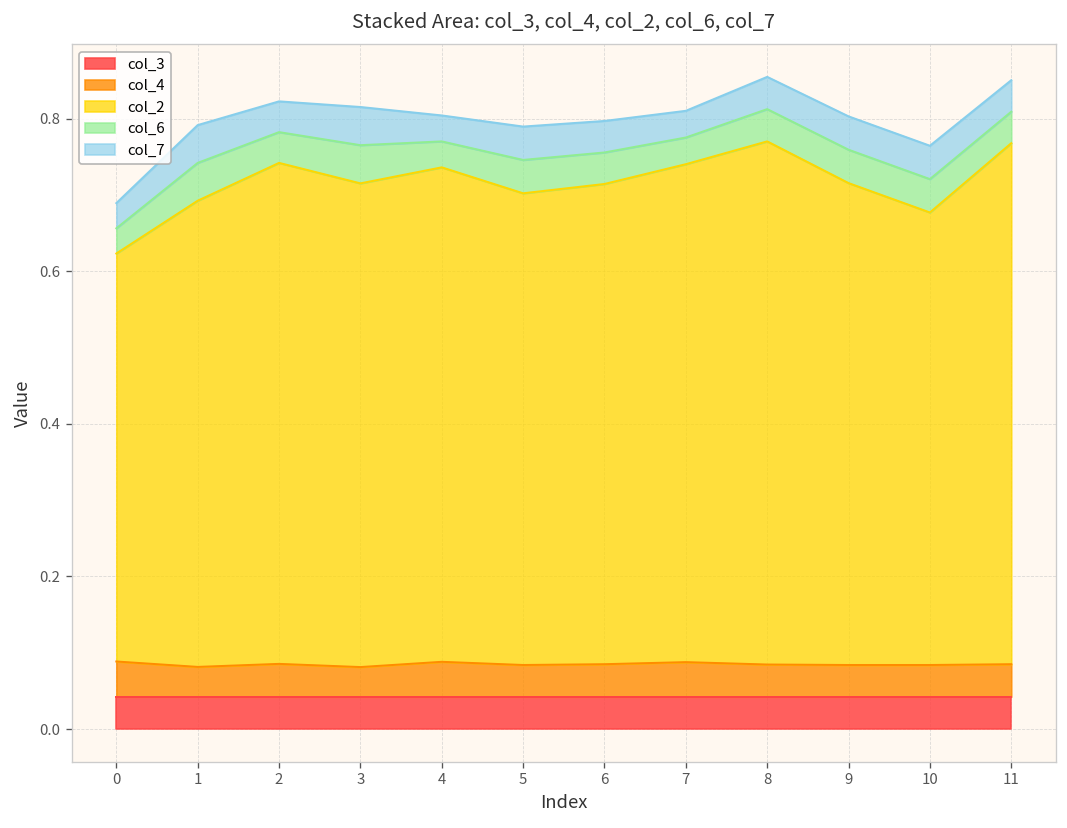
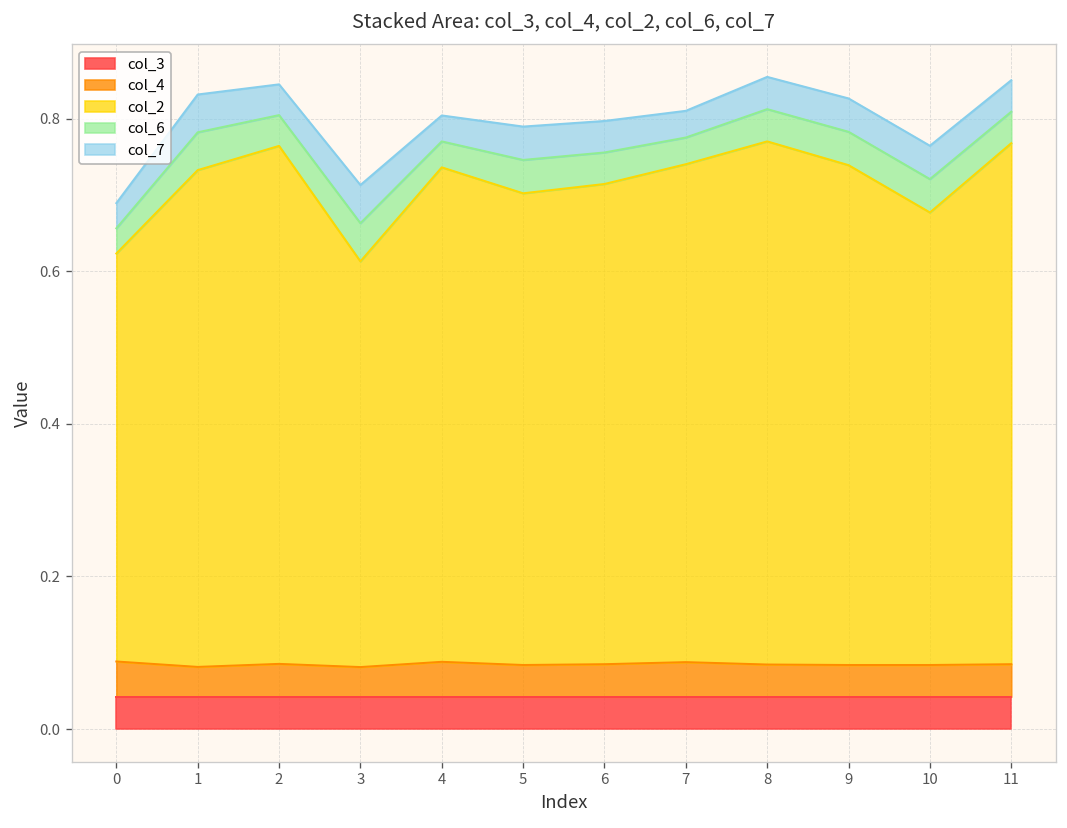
  {
    "col_3": {
      "0": 0.04,
      "1": 0.04,
      "2": 0.04,
      "3": 0.04,
      "4": 0.04,
      "5": 0.04,
      "6": 0.04,
      "7": 0.04,
      "8": 0.04,
      "9": 0.04,
      "10": 0.04,
      "11": 0.04
    },
    "col_4": {
      "0": 0.05,
      "1": 0.04,
      "2": 0.04,
      "3": 0.04,
      "4": 0.05,
      "5": 0.04,
      "6": 0.04,
      "7": 0.05,
      "8": 0.04,
      "9": 0.04,
      "10": 0.04,
      "11": 0.04
    },
    "col_2": {
      "0": 0.53,
-     "1": 0.61,
-     "2": 0.66,
-     "3": 0.63,
+     "1": 0.65,
+     "2": 0.68,
+     "3": 0.53,
      "4": 0.65,
      "5": 0.62,
      "6": 0.63,
      "7": 0.65,
      "8": 0.69,
-     "9": 0.63,
+     "9": 0.66,
      "10": 0.59,
      "11": 0.68
    },
    "col_6": {
      "0": 0.03,
      "1": 0.05,
      "2": 0.04,
      "3": 0.05,
      "4": 0.03,
      "5": 0.04,
      "6": 0.04,
      "7": 0.03,
      "8": 0.04,
      "9": 0.04,
      "10": 0.04,
      "11": 0.04
    },
    "col_7": {
      "0": 0.03,
      "1": 0.05,
      "2": 0.04,
      "3": 0.05,
      "4": 0.03,
      "5": 0.04,
      "6": 0.04,
      "7": 0.03,
      "8": 0.04,
      "9": 0.04,
      "10": 0.04,
      "11": 0.04
    }
  }
